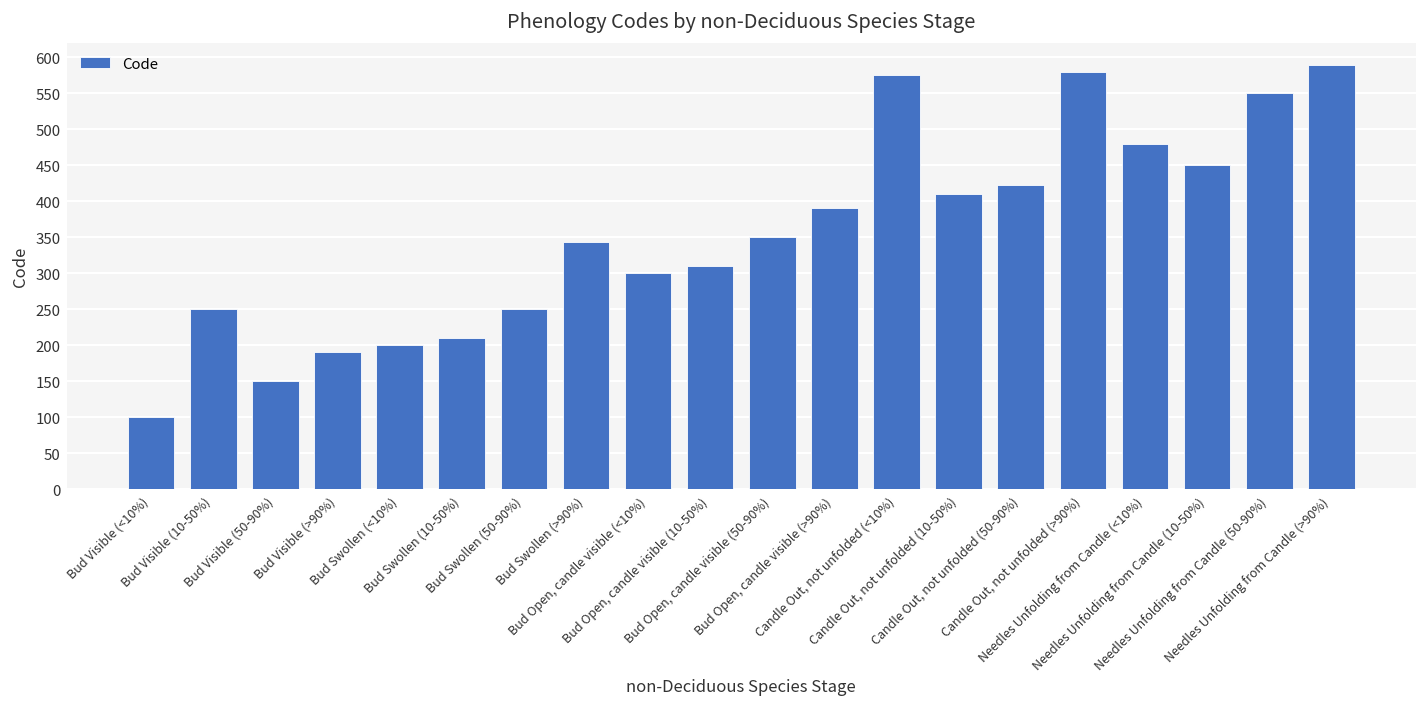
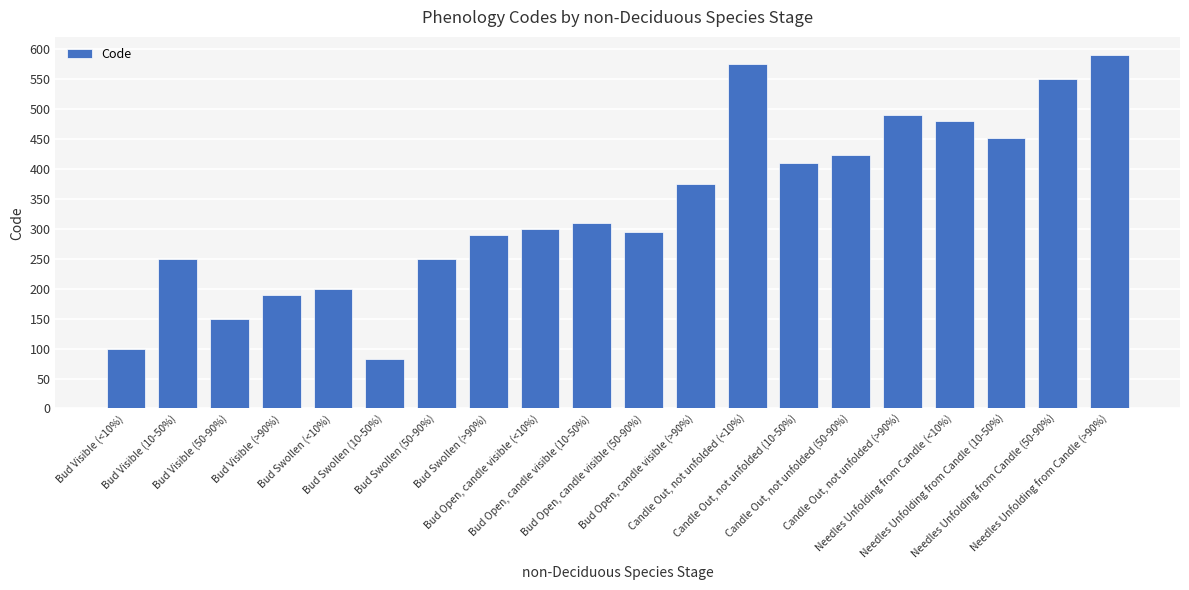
  {
    "Bud Visible (<10%)": 100,
    "Bud Visible (10-50%)": 250,
    "Bud Visible (50-90%)": 150,
    "Bud Visible (>90%)": 190,
    "Bud Swollen (<10%)": 200,
-   "Bud Swollen (10-50%)": 210,
+   "Bud Swollen (10-50%)": 80,
    "Bud Swollen (50-90%)": 250,
-   "Bud Swollen (>90%)": 340,
+   "Bud Swollen (>90%)": 290,
    "Bud Open, candle visible (<10%)": 300,
    "Bud Open, candle visible (10-50%)": 310,
-   "Bud Open, candle visible (50-90%)": 350,
-   "Bud Open, candle visible (>90%)": 390,
+   "Bud Open, candle visible (50-90%)": 290,
+   "Bud Open, candle visible (>90%)": 370,
    "Candle Out, not unfolded (<10%)": 580,
    "Candle Out, not unfolded (10-50%)": 410,
    "Candle Out, not unfolded (50-90%)": 420,
-   "Candle Out, not unfolded (>90%)": 580,
+   "Candle Out, not unfolded (>90%)": 490,
    "Needles Unfolding from Candle (<10%)": 480,
    "Needles Unfolding from Candle (10-50%)": 450,
    "Needles Unfolding from Candle (50-90%)": 550,
    "Needles Unfolding from Candle (>90%)": 590
  }
